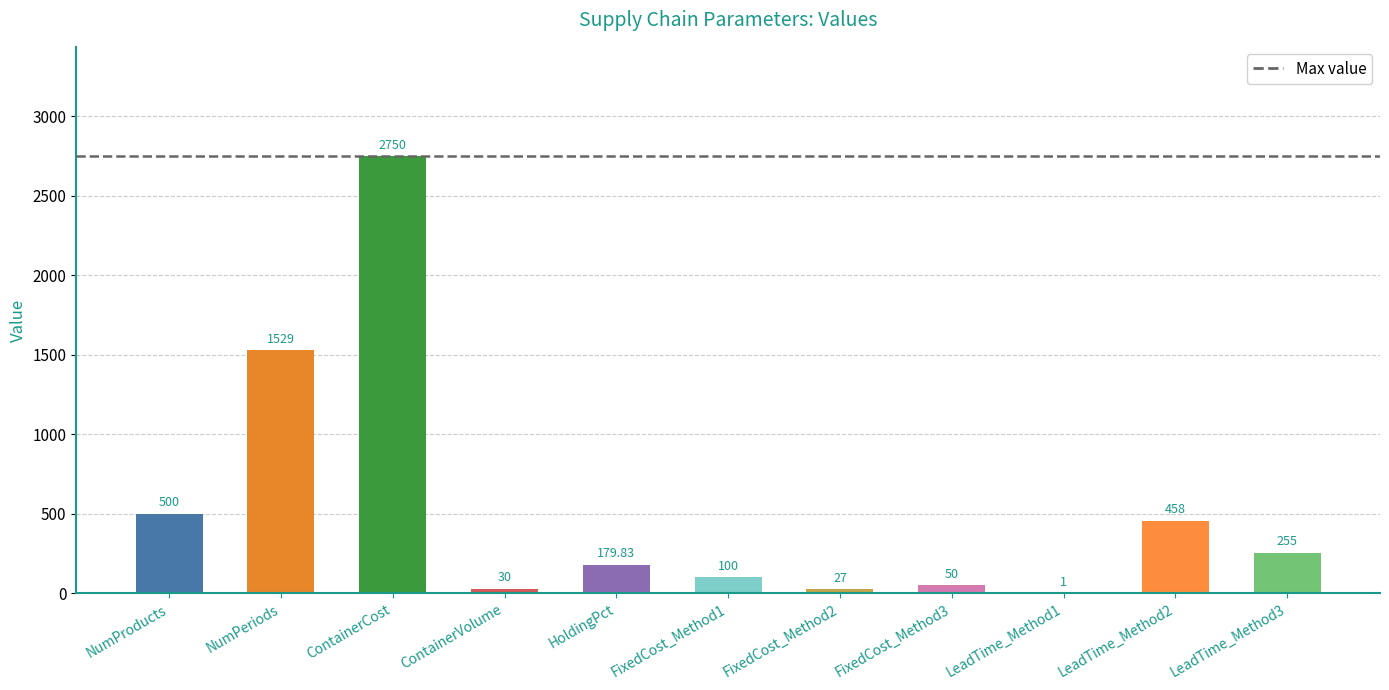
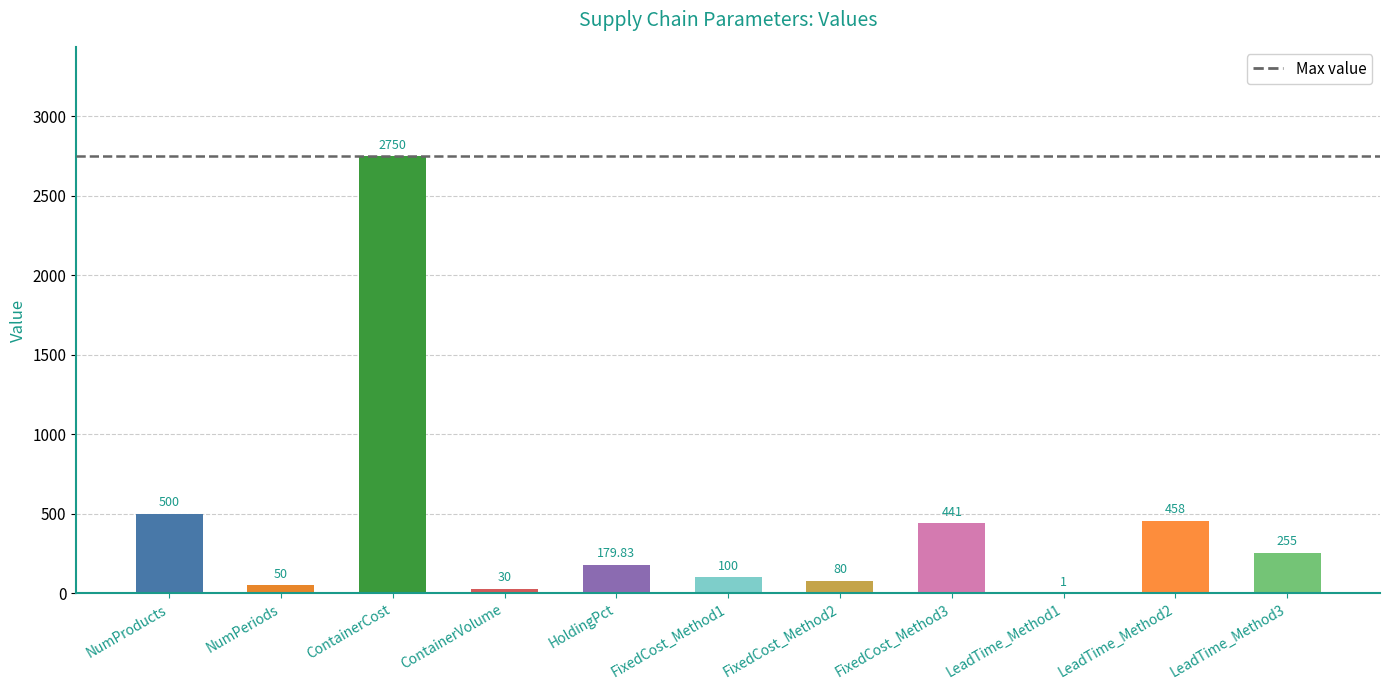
  {
    "NumProducts": 500,
-   "NumPeriods": 1529,
+   "NumPeriods": 50,
    "ContainerCost": 2750,
    "ContainerVolume": 30,
    "HoldingPct": 179.83,
    "FixedCost_Method1": 100,
-   "FixedCost_Method2": 27,
-   "FixedCost_Method3": 50,
+   "FixedCost_Method2": 80,
+   "FixedCost_Method3": 441,
    "LeadTime_Method1": 1,
    "LeadTime_Method2": 458,
    "LeadTime_Method3": 255
  }
